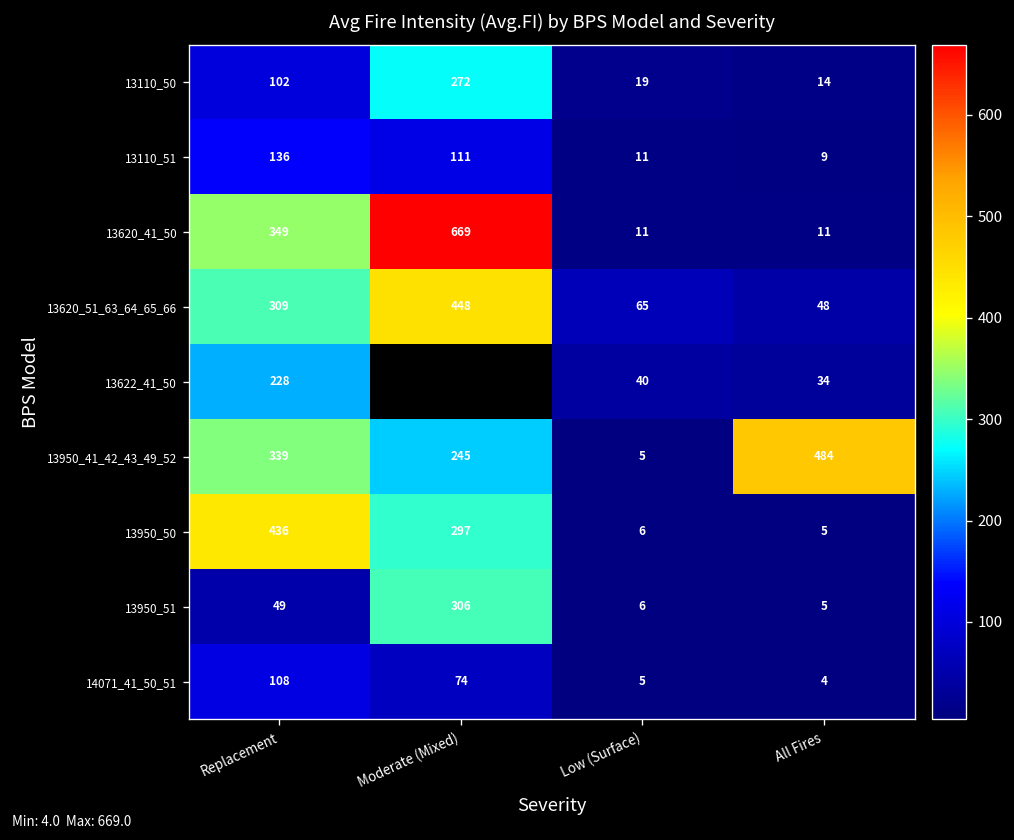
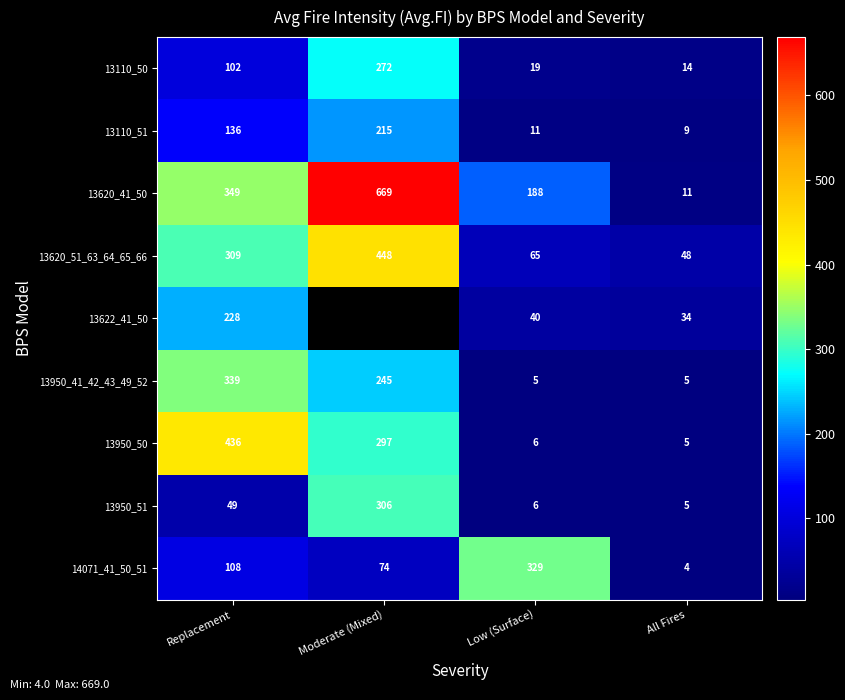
  {
    "13110_50": {
      "Replacement": 102,
      "Moderate (Mixed)": 272,
      "Low (Surface)": 19,
      "All Fires": 14
    },
    "13110_51": {
      "Replacement": 136,
-     "Moderate (Mixed)": 111,
+     "Moderate (Mixed)": 215,
      "Low (Surface)": 11,
      "All Fires": 9
    },
    "13620_41_50": {
      "Replacement": 349,
      "Moderate (Mixed)": 669,
-     "Low (Surface)": 11,
+     "Low (Surface)": 188,
      "All Fires": 11
    },
    "13620_51_63_64_65_66": {
      "Replacement": 309,
      "Moderate (Mixed)": 448,
      "Low (Surface)": 65,
      "All Fires": 48
    },
    "13622_41_50": {
      "Replacement": 228,
      "Low (Surface)": 40,
      "All Fires": 34
    },
    "13950_41_42_43_49_52": {
      "Replacement": 339,
      "Moderate (Mixed)": 245,
      "Low (Surface)": 5,
-     "All Fires": 484
+     "All Fires": 5
    },
    "13950_50": {
      "Replacement": 436,
      "Moderate (Mixed)": 297,
      "Low (Surface)": 6,
      "All Fires": 5
    },
    "13950_51": {
      "Replacement": 49,
      "Moderate (Mixed)": 306,
      "Low (Surface)": 6,
      "All Fires": 5
    },
    "14071_41_50_51": {
      "Replacement": 108,
      "Moderate (Mixed)": 74,
-     "Low (Surface)": 5,
+     "Low (Surface)": 329,
      "All Fires": 4
    }
  }
